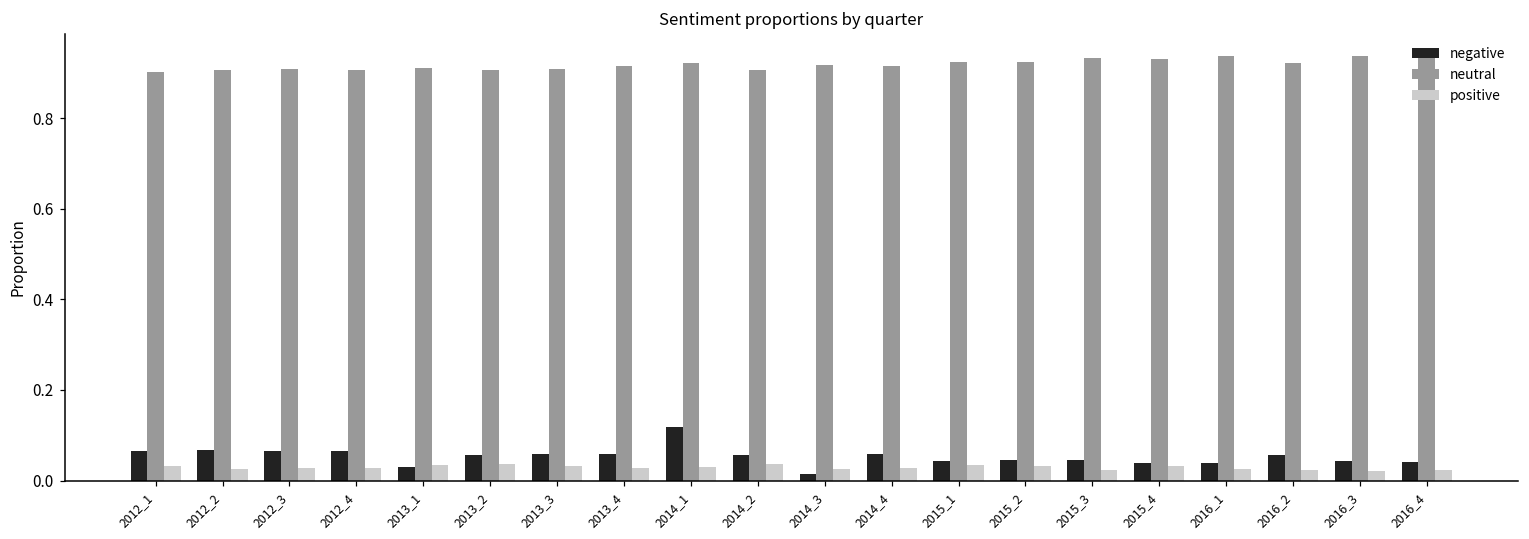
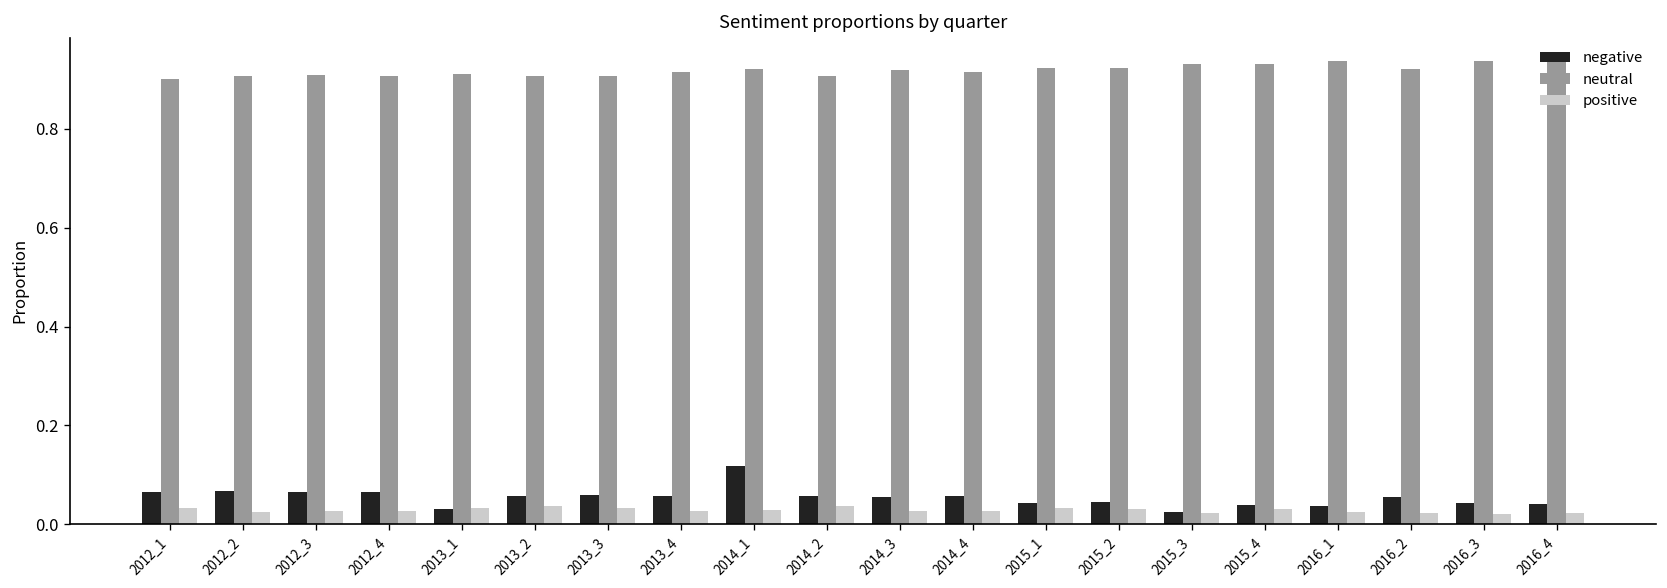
  {
    "negative": {
      "2012_1": 0.07,
      "2012_2": 0.07,
      "2012_3": 0.06,
      "2012_4": 0.07,
      "2013_1": 0.03,
      "2013_2": 0.06,
      "2013_3": 0.06,
      "2013_4": 0.06,
      "2014_1": 0.12,
      "2014_2": 0.06,
-     "2014_3": 0.02,
+     "2014_3": 0.06,
      "2014_4": 0.06,
      "2015_1": 0.04,
      "2015_2": 0.05,
-     "2015_3": 0.05,
+     "2015_3": 0.03,
      "2015_4": 0.04,
      "2016_1": 0.04,
      "2016_2": 0.06,
      "2016_3": 0.04,
      "2016_4": 0.04
    },
    "neutral": {
      "2012_1": 0.90,
      "2012_2": 0.91,
      "2012_3": 0.91,
      "2012_4": 0.91,
      "2013_1": 0.91,
      "2013_2": 0.91,
      "2013_3": 0.91,
      "2013_4": 0.91,
      "2014_1": 0.92,
      "2014_2": 0.91,
      "2014_3": 0.92,
      "2014_4": 0.92,
      "2015_1": 0.92,
      "2015_2": 0.92,
      "2015_3": 0.93,
      "2015_4": 0.93,
      "2016_1": 0.94,
      "2016_2": 0.92,
      "2016_3": 0.94,
      "2016_4": 0.94
    },
    "positive": {
      "2012_1": 0.03,
      "2012_2": 0.03,
      "2012_3": 0.03,
      "2012_4": 0.03,
      "2013_1": 0.03,
      "2013_2": 0.04,
      "2013_3": 0.03,
      "2013_4": 0.03,
      "2014_1": 0.03,
      "2014_2": 0.04,
      "2014_3": 0.03,
      "2014_4": 0.03,
      "2015_1": 0.03,
      "2015_2": 0.03,
      "2015_3": 0.02,
      "2015_4": 0.03,
      "2016_1": 0.02,
      "2016_2": 0.02,
      "2016_3": 0.02,
      "2016_4": 0.02
    }
  }
